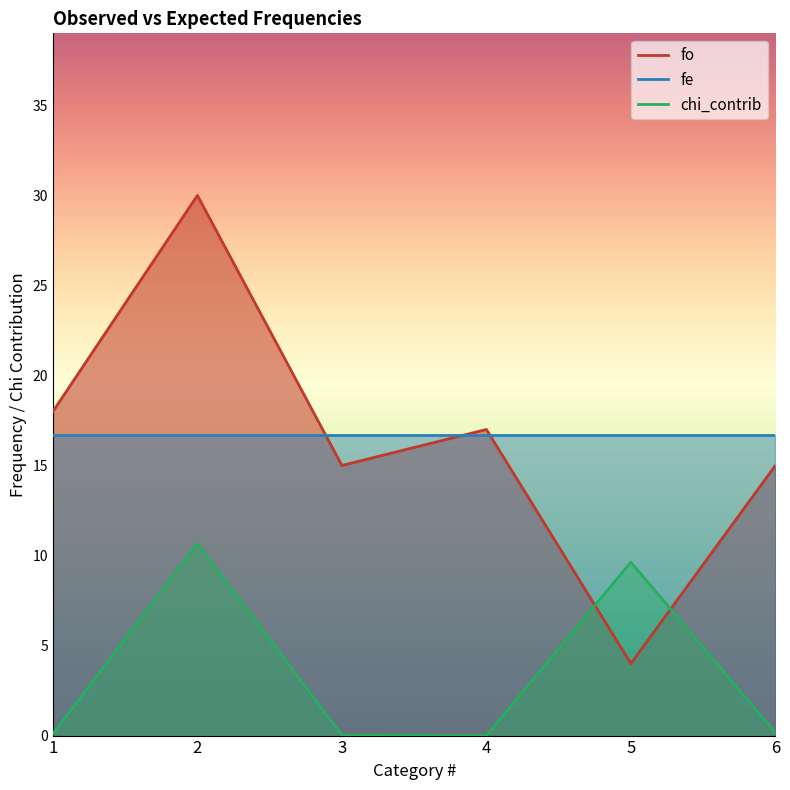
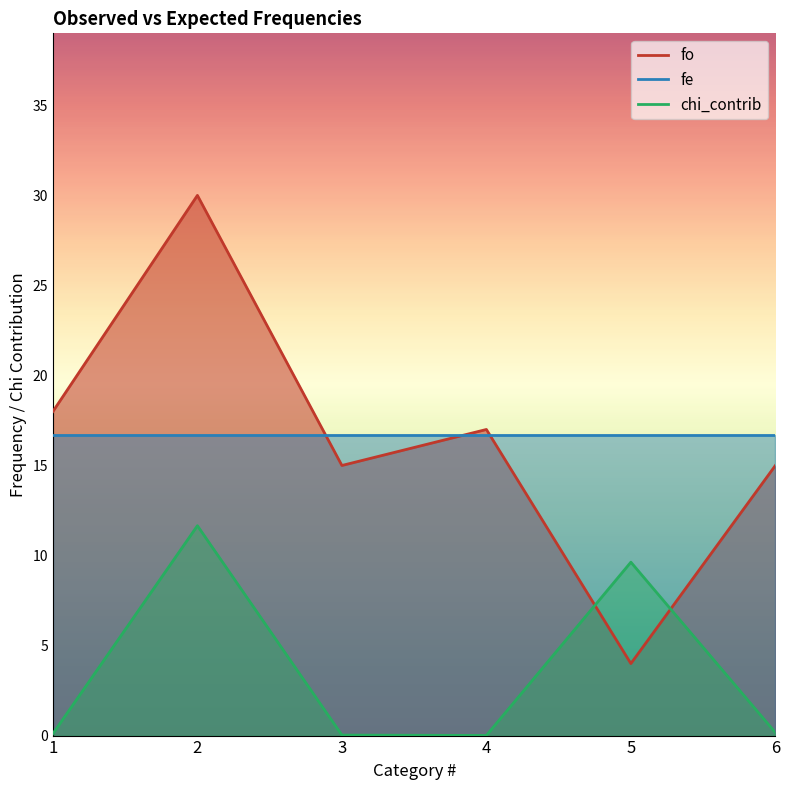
  {
    "fo": {
      "1": 18.0,
      "2": 30.0,
      "3": 15.0,
      "4": 17.0,
      "5": 4.0,
      "6": 15.0
    },
    "fe": {
      "1": 16.7,
      "2": 16.7,
      "3": 16.7,
      "4": 16.7,
      "5": 16.7,
      "6": 16.7
    },
    "chi_contrib": {
      "1": 0.1,
-     "2": 10.7,
+     "2": 11.7,
      "3": 0.0,
      "4": 0.0,
      "5": 9.6,
      "6": 0.2
    }
  }
